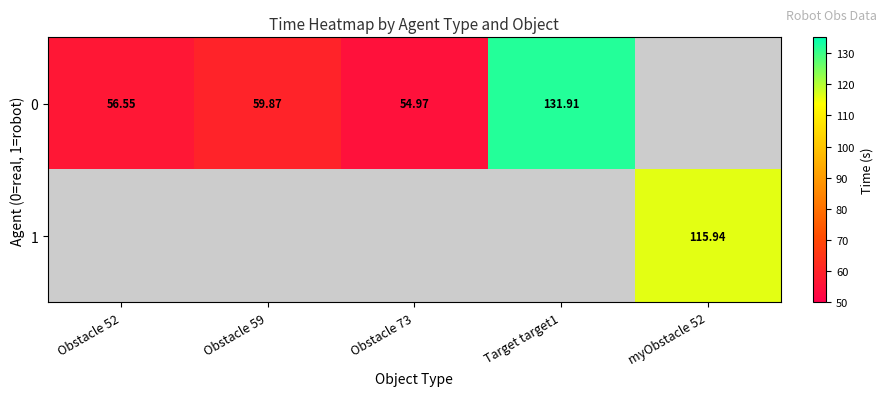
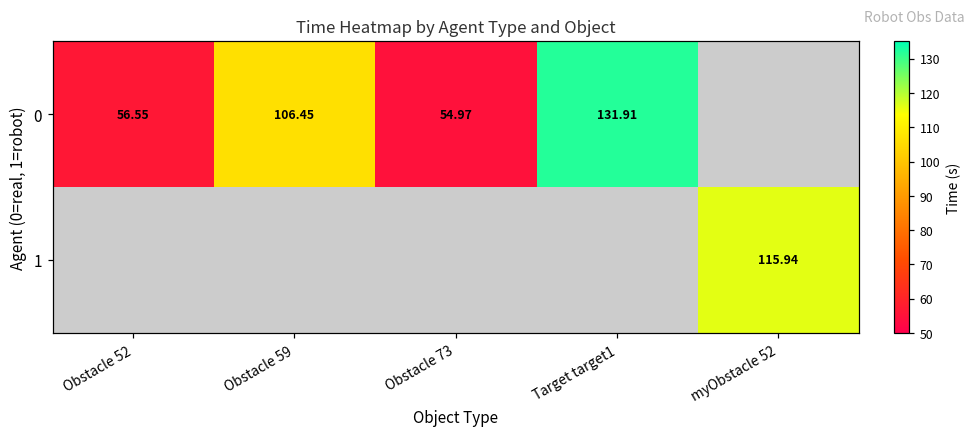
  {
    "0": {
      "Obstacle 52": 56.55,
-     "Obstacle 59": 59.87,
+     "Obstacle 59": 106.45,
      "Obstacle 73": 54.97,
      "Target target1": 131.91
    },
    "1": {
      "myObstacle 52": 115.94
    }
  }
